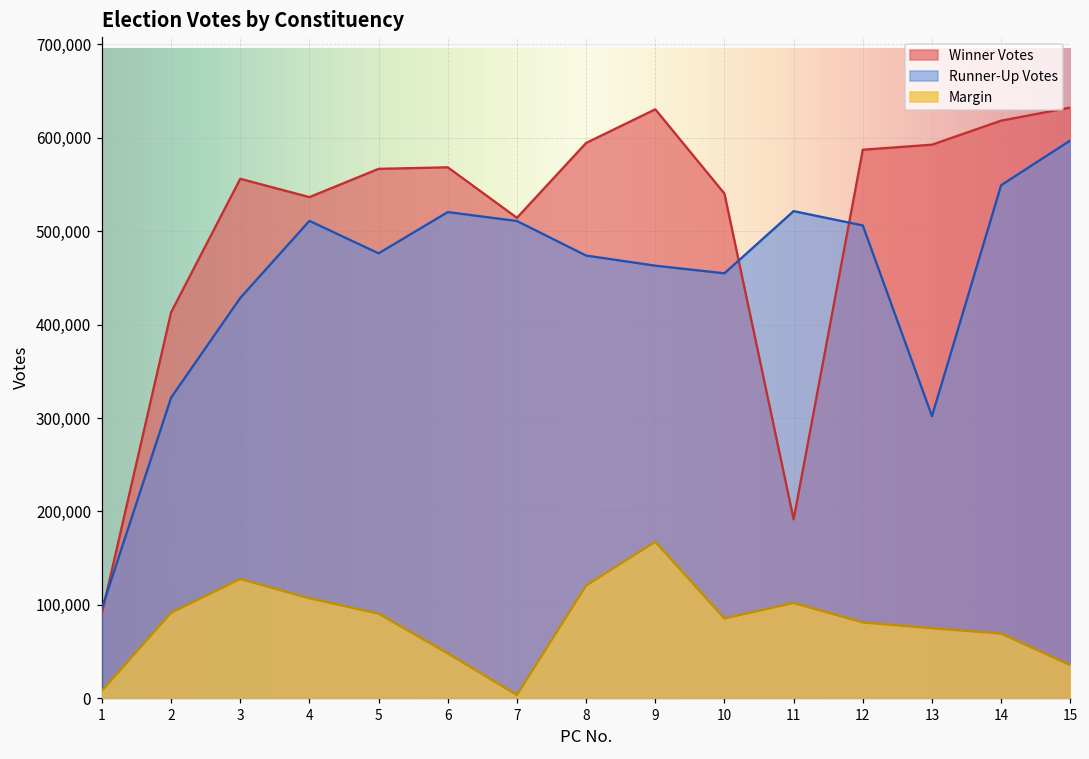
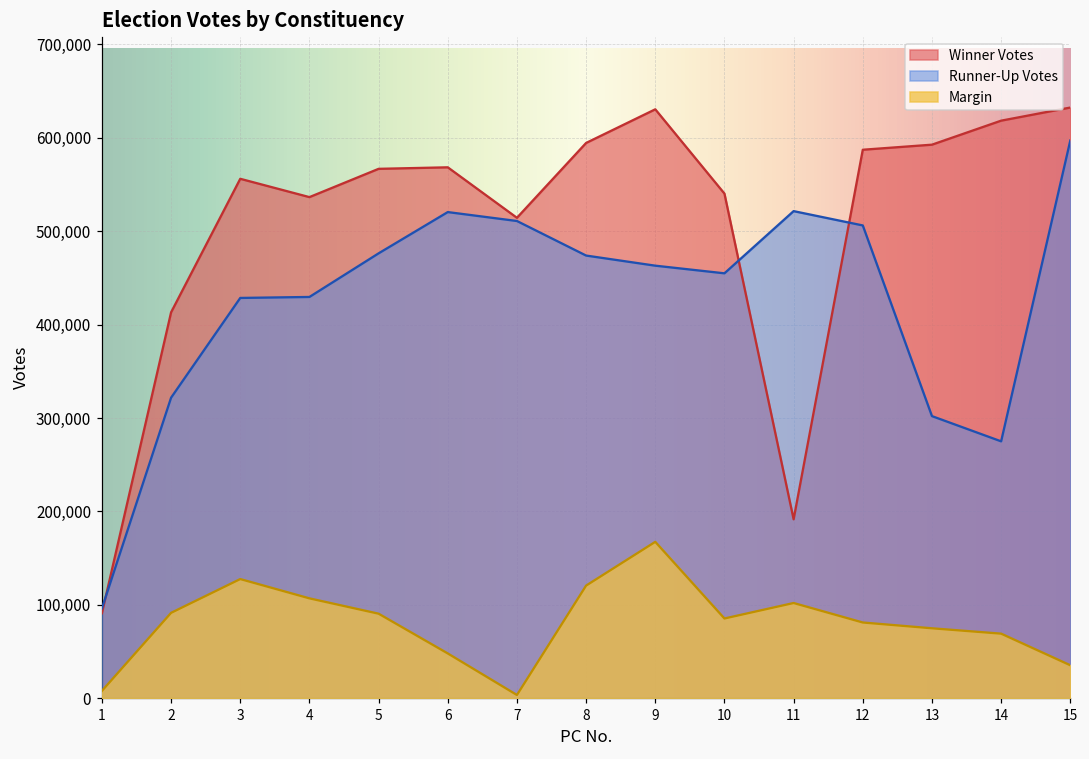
  {
    "Winner Votes": {
      "1": "90,000",
      "2": "410,000",
      "3": "560,000",
      "4": "540,000",
      "5": "570,000",
      "6": "570,000",
      "7": "510,000",
      "8": "590,000",
      "9": "630,000",
      "10": "540,000",
      "11": "190,000",
      "12": "590,000",
      "13": "590,000",
      "14": "620,000",
      "15": "630,000"
    },
    "Runner-Up Votes": {
      "1": "100,000",
      "2": "320,000",
      "3": "430,000",
-     "4": "510,000",
+     "4": "430,000",
      "5": "480,000",
      "6": "520,000",
      "7": "510,000",
      "8": "470,000",
      "9": "460,000",
      "10": "450,000",
      "11": "520,000",
      "12": "510,000",
      "13": "300,000",
-     "14": "550,000",
+     "14": "280,000",
      "15": "600,000"
    },
    "Margin": {
      "1": "10,000",
      "2": "90,000",
      "3": "130,000",
      "4": "110,000",
      "5": "90,000",
      "6": "50,000",
      "7": "0",
      "8": "120,000",
      "9": "170,000",
      "10": "90,000",
      "11": "100,000",
      "12": "80,000",
      "13": "70,000",
      "14": "70,000",
      "15": "40,000"
    }
  }
